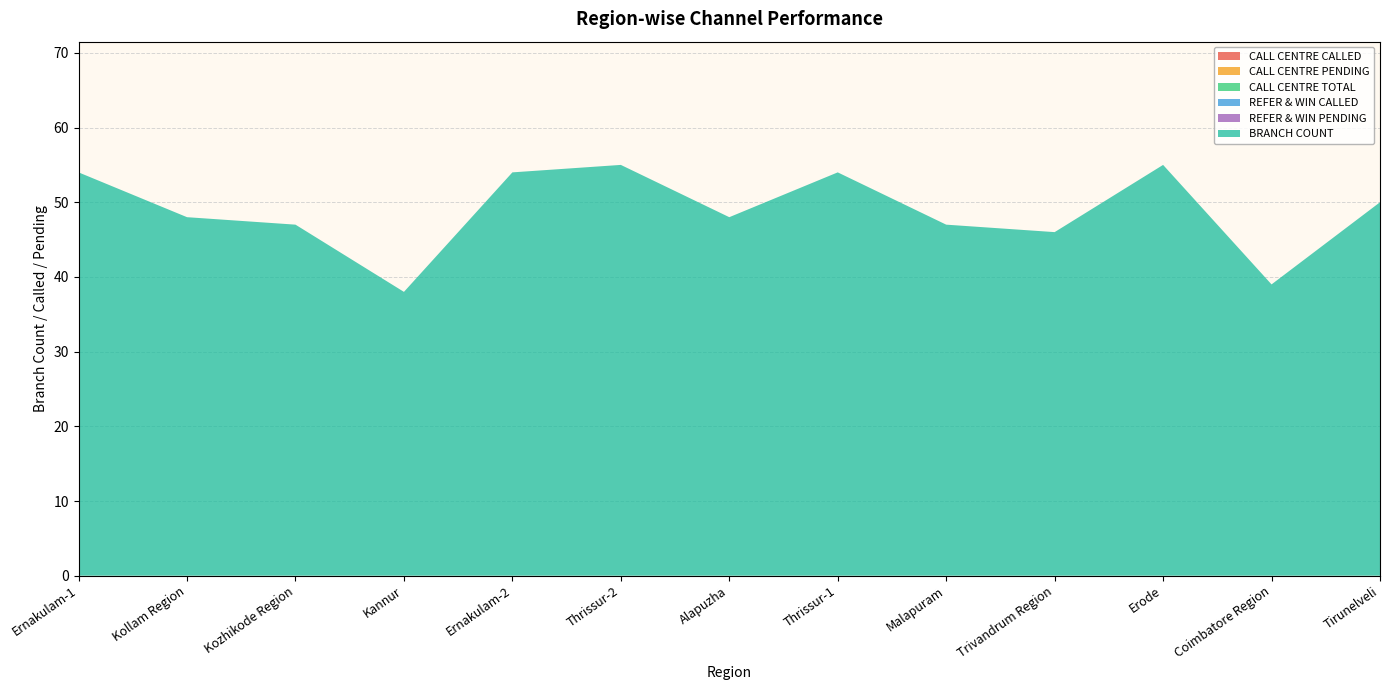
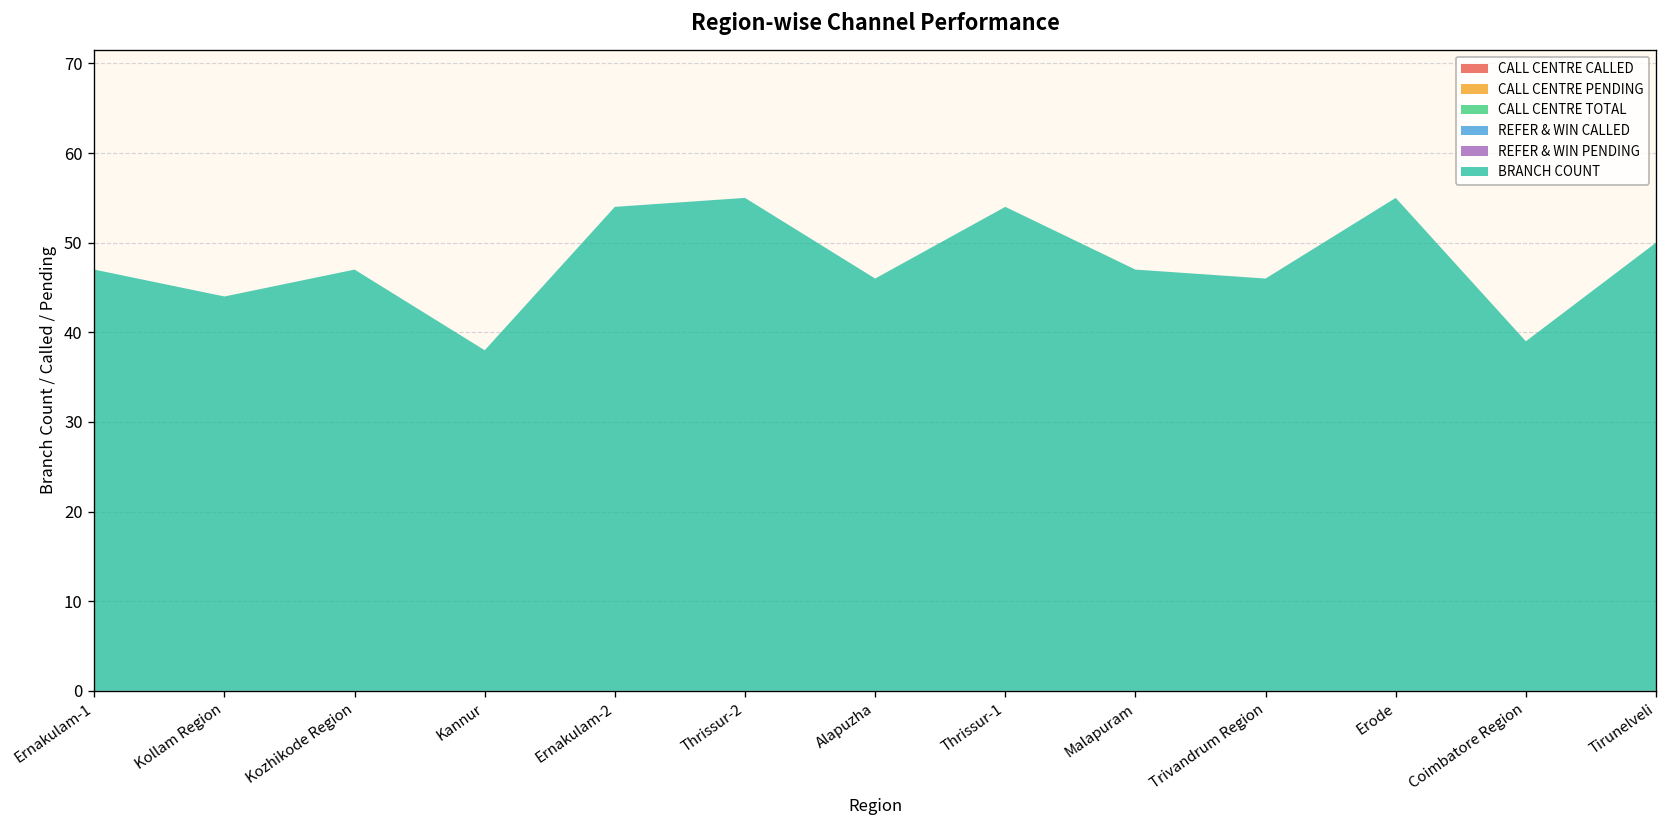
  {
    "REFER & WIN PENDING": {
      "Ernakulam-1": 0,
      "Kollam Region": 0,
      "Kozhikode Region": 0,
      "Kannur": 0,
      "Ernakulam-2": 0,
      "Thrissur-2": 0,
      "Alapuzha": 0,
      "Thrissur-1": 0,
      "Malapuram": 0,
      "Trivandrum Region": 0,
      "Erode": 0,
      "Coimbatore Region": 0,
      "Tirunelveli": 0
    },
    "BRANCH COUNT": {
-     "Ernakulam-1": 54,
-     "Kollam Region": 48,
+     "Ernakulam-1": 47,
+     "Kollam Region": 44,
      "Kozhikode Region": 47,
      "Kannur": 38,
      "Ernakulam-2": 54,
      "Thrissur-2": 55,
-     "Alapuzha": 48,
+     "Alapuzha": 46,
      "Thrissur-1": 54,
      "Malapuram": 47,
      "Trivandrum Region": 46,
      "Erode": 55,
      "Coimbatore Region": 39,
      "Tirunelveli": 50
    }
  }
